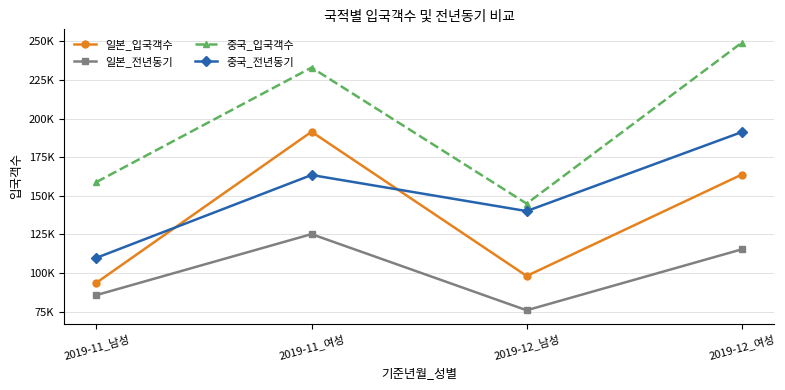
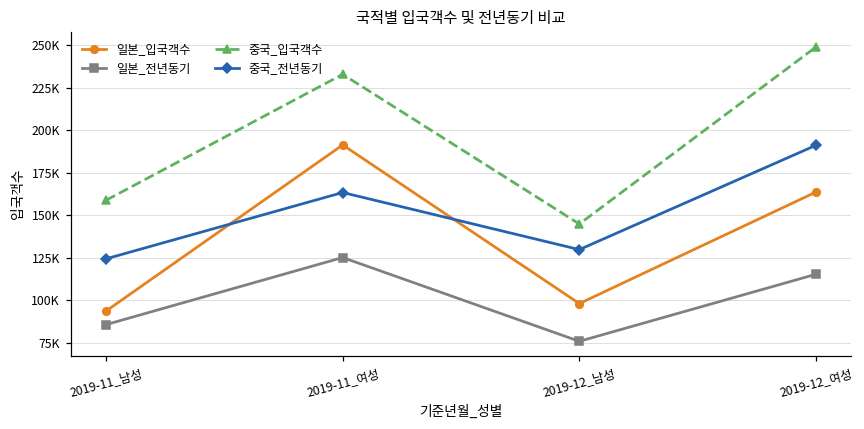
  {
    "일본_입국객수": {
      "2019-11_남성": 94000,
      "2019-11_여성": 191000,
      "2019-12_남성": 98000,
      "2019-12_여성": 164000
    },
    "일본_전년동기": {
      "2019-11_남성": 86000,
      "2019-11_여성": 125000,
      "2019-12_남성": 76000,
      "2019-12_여성": 115000
    },
    "중국_입국객수": {
      "2019-11_남성": 159000,
      "2019-11_여성": 233000,
      "2019-12_남성": 145000,
      "2019-12_여성": 249000
    },
    "중국_전년동기": {
-     "2019-11_남성": 110000,
+     "2019-11_남성": 124000,
      "2019-11_여성": 163000,
-     "2019-12_남성": 140000,
+     "2019-12_남성": 130000,
      "2019-12_여성": 191000
    }
  }
